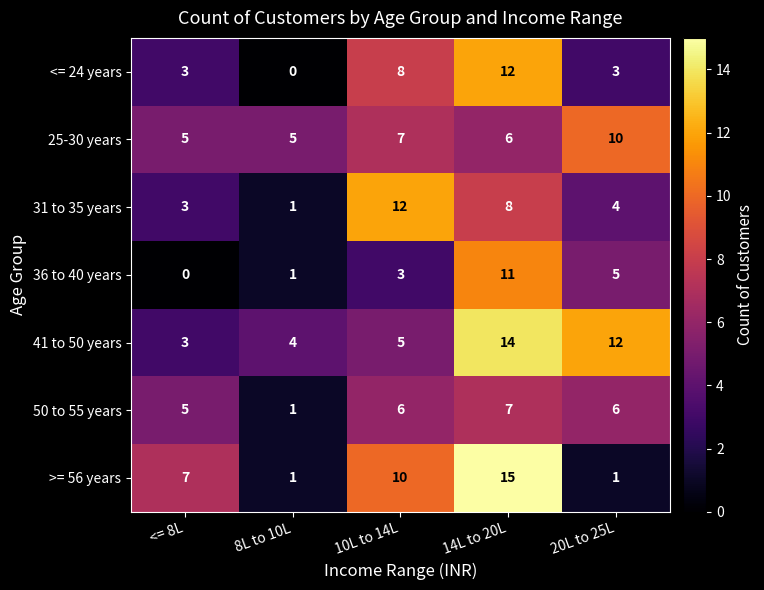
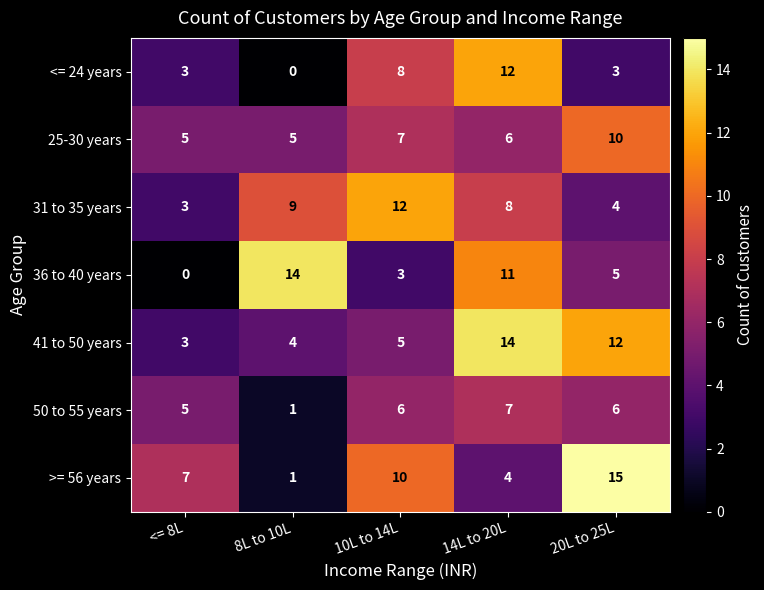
  {
    "<= 24 years": {
      "<= 8L": 3,
      "8L to 10L": 0,
      "10L to 14L": 8,
      "14L to 20L": 12,
      "20L to 25L": 3
    },
    "25-30 years": {
      "<= 8L": 5,
      "8L to 10L": 5,
      "10L to 14L": 7,
      "14L to 20L": 6,
      "20L to 25L": 10
    },
    "31 to 35 years": {
      "<= 8L": 3,
-     "8L to 10L": 1,
+     "8L to 10L": 9,
      "10L to 14L": 12,
      "14L to 20L": 8,
      "20L to 25L": 4
    },
    "36 to 40 years": {
      "<= 8L": 0,
-     "8L to 10L": 1,
+     "8L to 10L": 14,
      "10L to 14L": 3,
      "14L to 20L": 11,
      "20L to 25L": 5
    },
    "41 to 50 years": {
      "<= 8L": 3,
      "8L to 10L": 4,
      "10L to 14L": 5,
      "14L to 20L": 14,
      "20L to 25L": 12
    },
    "50 to 55 years": {
      "<= 8L": 5,
      "8L to 10L": 1,
      "10L to 14L": 6,
      "14L to 20L": 7,
      "20L to 25L": 6
    },
    ">= 56 years": {
      "<= 8L": 7,
      "8L to 10L": 1,
      "10L to 14L": 10,
-     "14L to 20L": 15,
-     "20L to 25L": 1
+     "14L to 20L": 4,
+     "20L to 25L": 15
    }
  }
